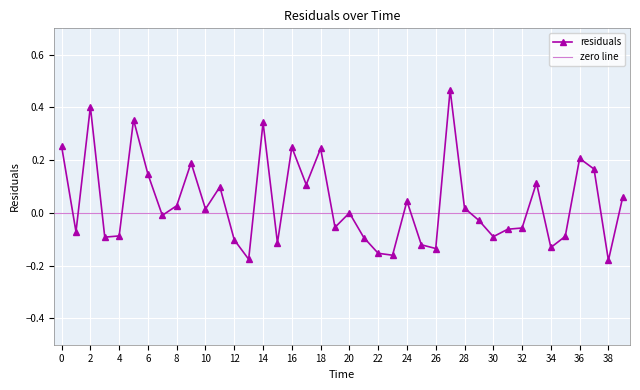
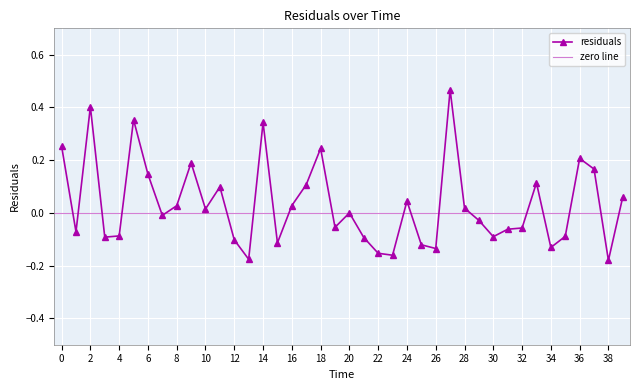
  {
    "0": 0.25,
    "2": 0.40,
    "4": -0.09,
    "6": 0.15,
    "8": 0.03,
    "10": 0.01,
    "12": -0.10,
    "14": 0.34,
-   "16": 0.25,
+   "16": 0.03,
    "18": 0.24,
    "20": 0.00,
    "22": -0.15,
    "24": 0.04,
    "26": -0.14,
    "28": 0.02,
    "30": -0.09,
    "32": -0.06,
    "34": -0.13,
    "36": 0.21,
    "38": -0.18
  }
